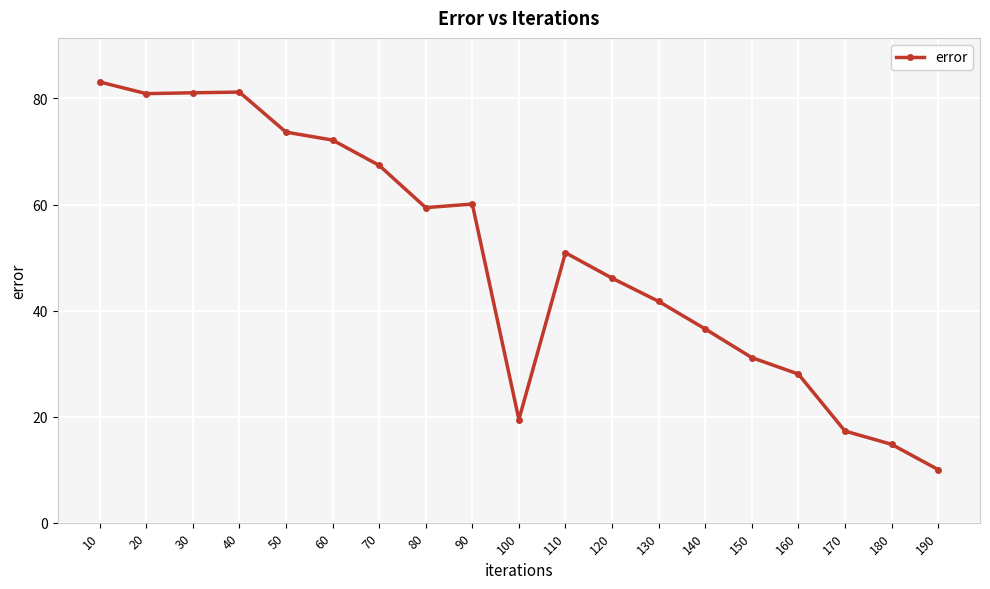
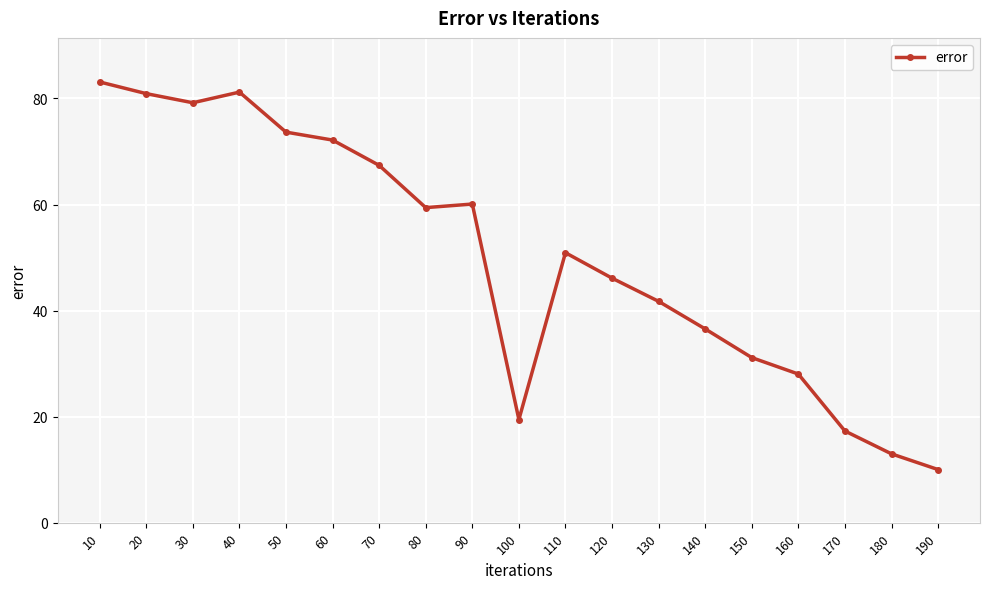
  {
    "10": 83,
    "20": 81,
-   "30": 81,
+   "30": 79,
    "40": 81,
    "50": 74,
    "60": 72,
    "70": 67,
    "80": 59,
    "90": 60,
    "100": 19,
    "110": 51,
    "120": 46,
    "130": 42,
    "140": 37,
    "150": 31,
    "160": 28,
    "170": 17,
-   "180": 15,
+   "180": 13,
    "190": 10
  }
